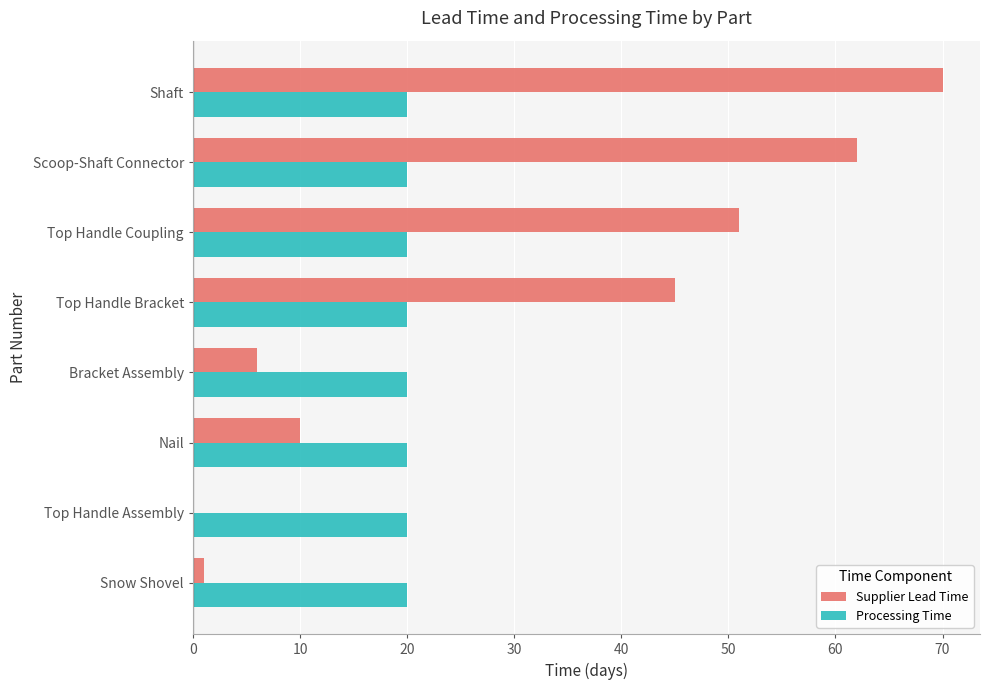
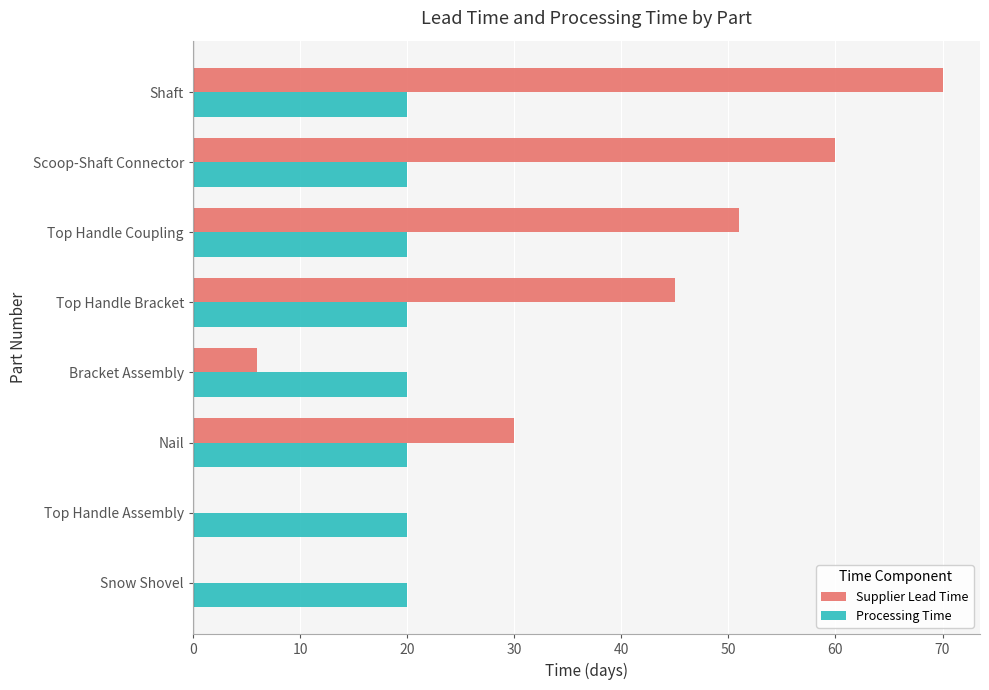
  {
    "Supplier Lead Time": {
      "Shaft": 70,
-     "Scoop-Shaft Connector": 62,
+     "Scoop-Shaft Connector": 60,
      "Top Handle Coupling": 51,
      "Top Handle Bracket": 45,
      "Bracket Assembly": 6,
-     "Nail": 10,
+     "Nail": 30,
      "Top Handle Assembly": 0,
-     "Snow Shovel": 1
+     "Snow Shovel": 0
    },
    "Processing Time": {
      "Shaft": 20,
      "Scoop-Shaft Connector": 20,
      "Top Handle Coupling": 20,
      "Top Handle Bracket": 20,
      "Bracket Assembly": 20,
      "Nail": 20,
      "Top Handle Assembly": 20,
      "Snow Shovel": 20
    }
  }
